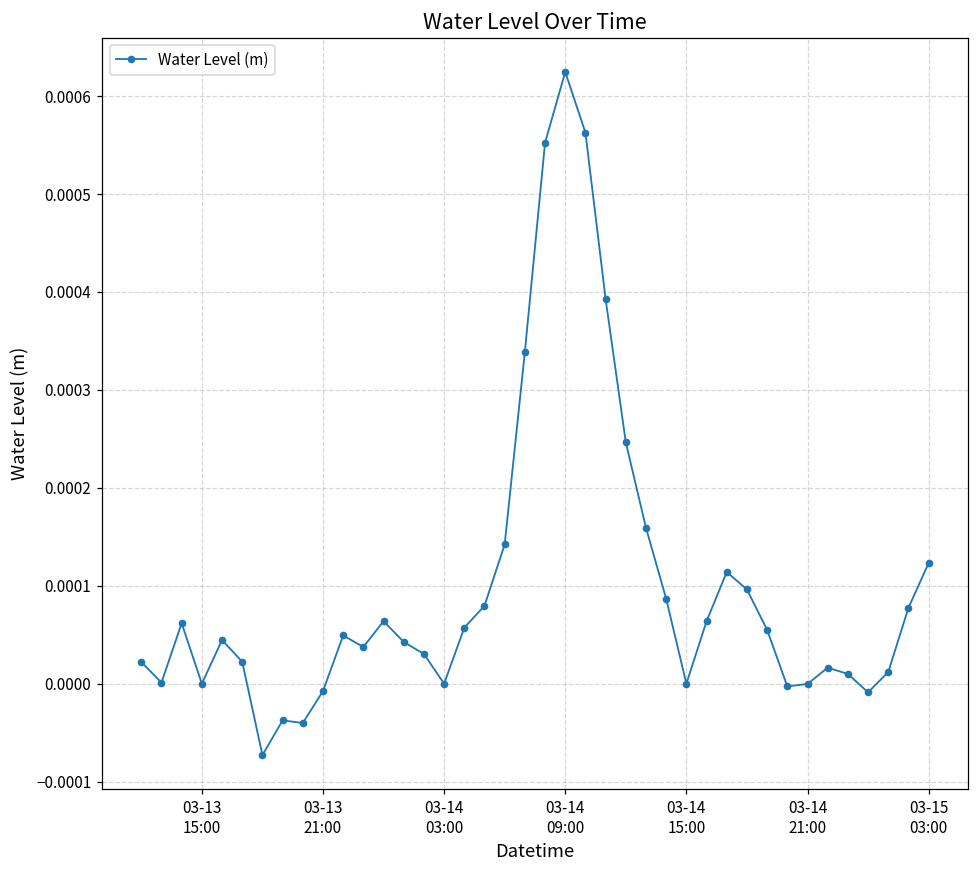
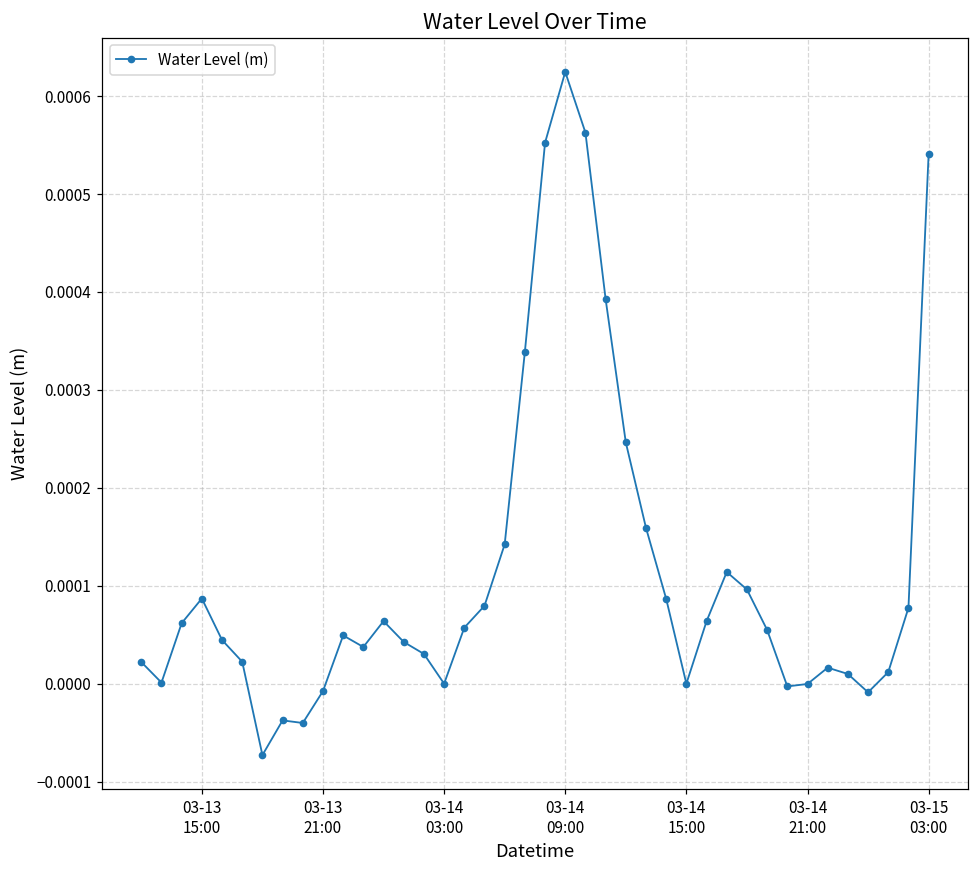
  {
-   "03-13 15:00": 0.0000,
+   "03-13 15:00": 0.0001,
    "03-13 21:00": -0.00001,
    "03-14 03:00": 0.00000,
    "03-14 09:00": 0.00062,
    "03-14 15:00": 0.00000,
    "03-14 21:00": 0.00000,
-   "03-15 03:00": 0.00012
+   "03-15 03:00": 0.00054
  }
